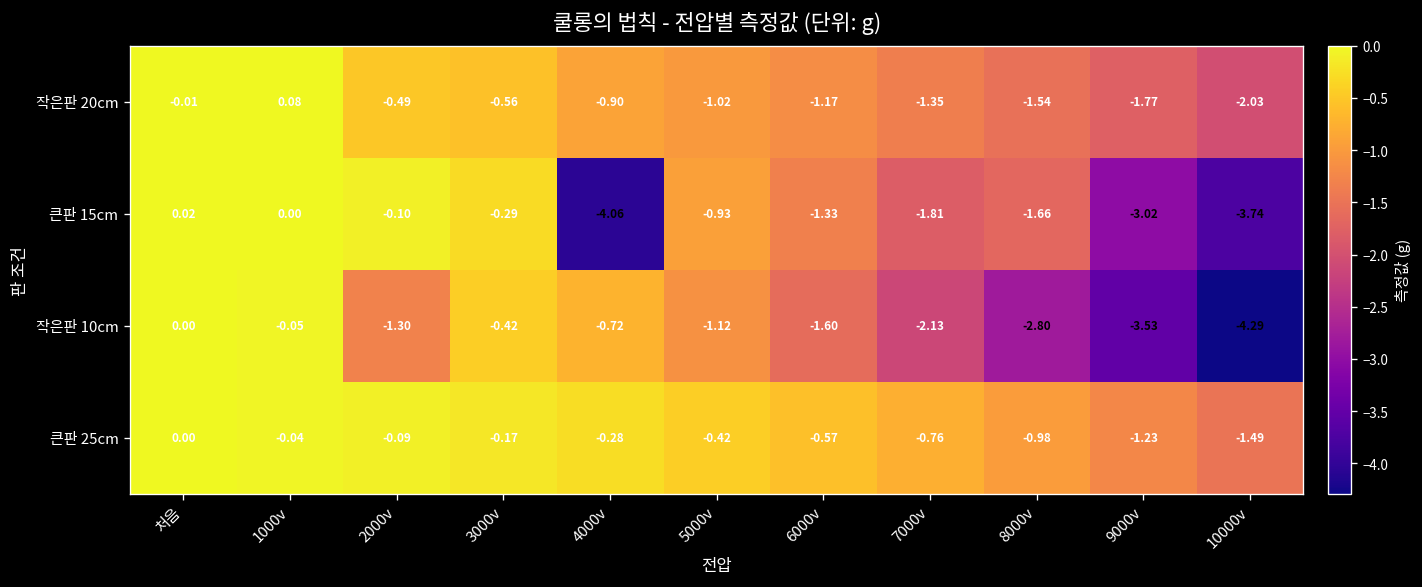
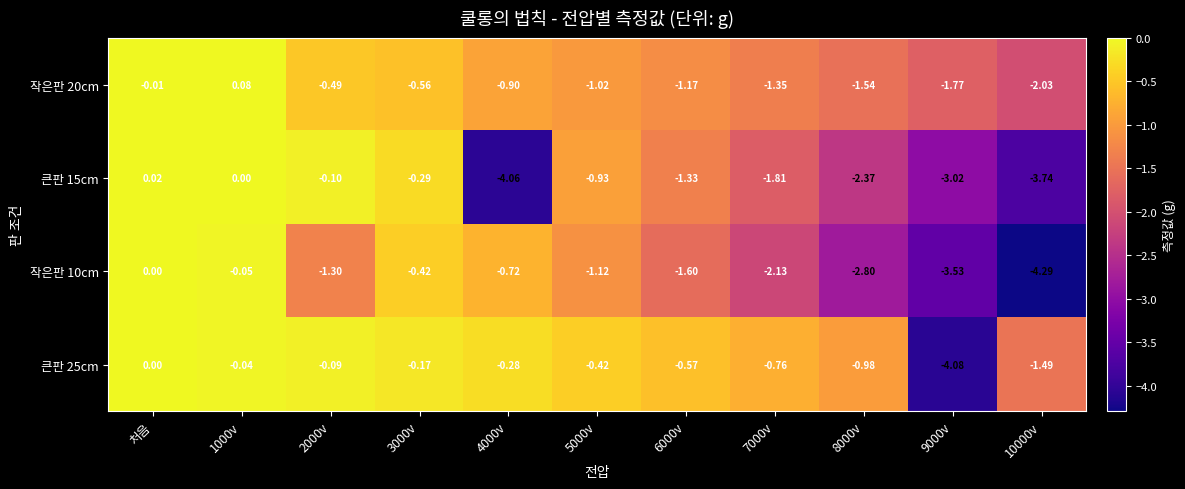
  {
    "작은판 20cm": {
      "처음": -0.01,
      "1000v": 0.08,
      "2000v": -0.49,
      "3000v": -0.56,
      "4000v": -0.90,
      "5000v": -1.02,
      "6000v": -1.17,
      "7000v": -1.35,
      "8000v": -1.54,
      "9000v": -1.77,
      "10000v": -2.03
    },
    "큰판 15cm": {
      "처음": 0.02,
      "1000v": 0.00,
      "2000v": -0.10,
      "3000v": -0.29,
      "4000v": -4.06,
      "5000v": -0.93,
      "6000v": -1.33,
      "7000v": -1.81,
-     "8000v": -1.66,
+     "8000v": -2.37,
      "9000v": -3.02,
      "10000v": -3.74
    },
    "작은판 10cm": {
      "처음": 0.00,
      "1000v": -0.05,
      "2000v": -1.30,
      "3000v": -0.42,
      "4000v": -0.72,
      "5000v": -1.12,
      "6000v": -1.60,
      "7000v": -2.13,
      "8000v": -2.80,
      "9000v": -3.53,
      "10000v": -4.29
    },
    "큰판 25cm": {
      "처음": 0.00,
      "1000v": -0.04,
      "2000v": -0.09,
      "3000v": -0.17,
      "4000v": -0.28,
      "5000v": -0.42,
      "6000v": -0.57,
      "7000v": -0.76,
      "8000v": -0.98,
-     "9000v": -1.23,
+     "9000v": -4.08,
      "10000v": -1.49
    }
  }
